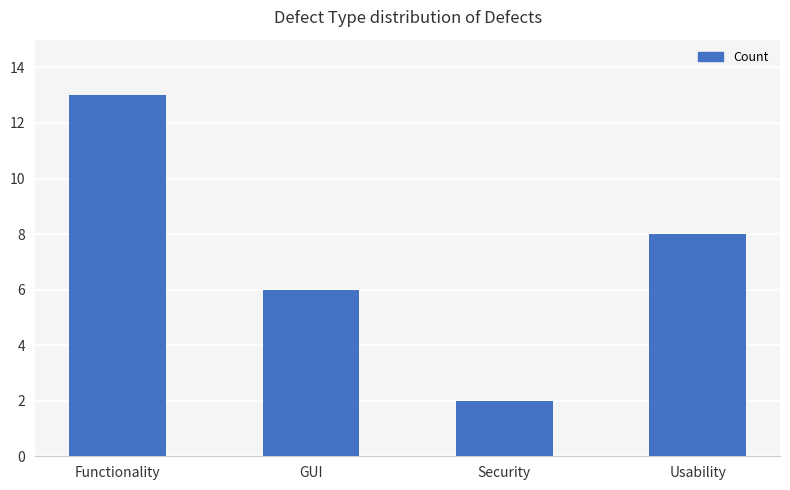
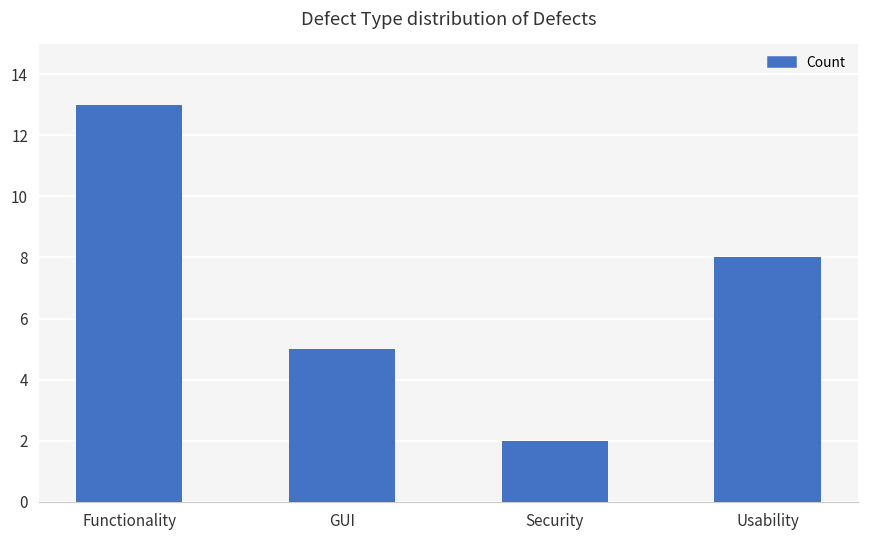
  {
    "Functionality": 13,
-   "GUI": 6,
+   "GUI": 5,
    "Security": 2,
    "Usability": 8
  }
